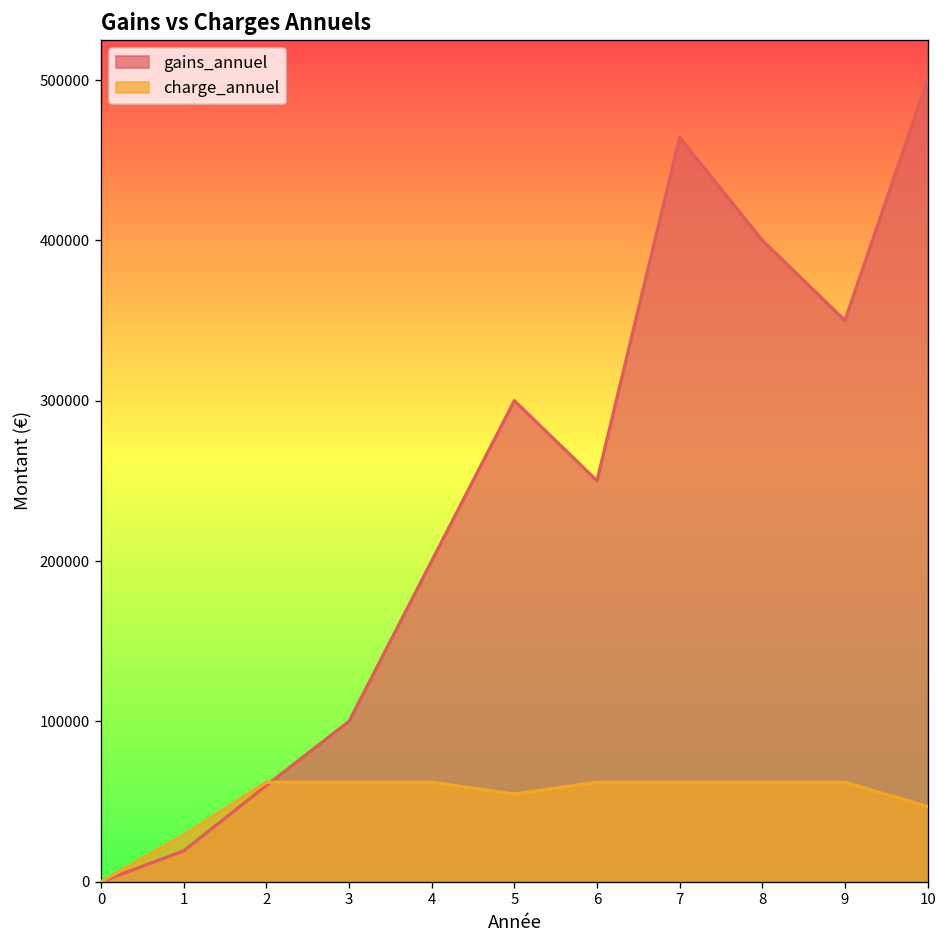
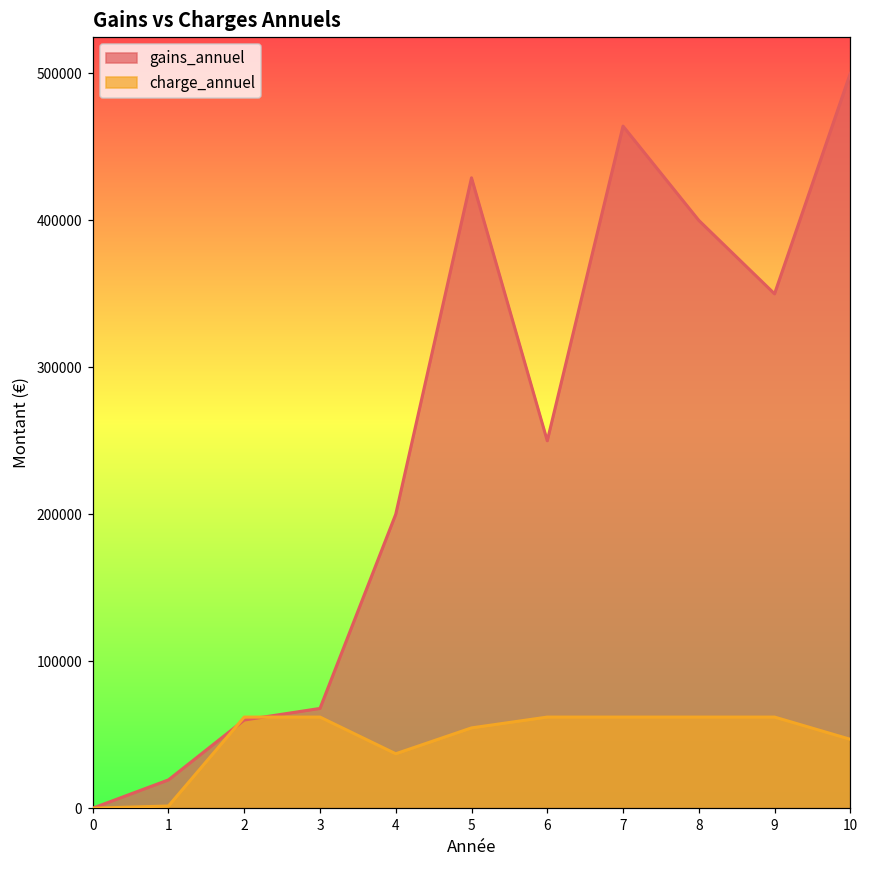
  {
    "gains_annuel": {
      "1": 19000,
      "2": 60000,
-     "3": 100000,
+     "3": 68000,
      "4": 200000,
-     "5": 300000,
+     "5": 429000,
      "6": 250000,
      "7": 464000,
      "8": 400000,
      "9": 350000,
      "10": 500000
    },
    "charge_annuel": {
-     "1": 29000,
+     "1": 2000,
      "2": 62000,
      "3": 62000,
-     "4": 62000,
+     "4": 37000,
      "5": 55000,
      "6": 62000,
      "7": 62000,
      "8": 62000,
      "9": 62000,
      "10": 47000
    }
  }
